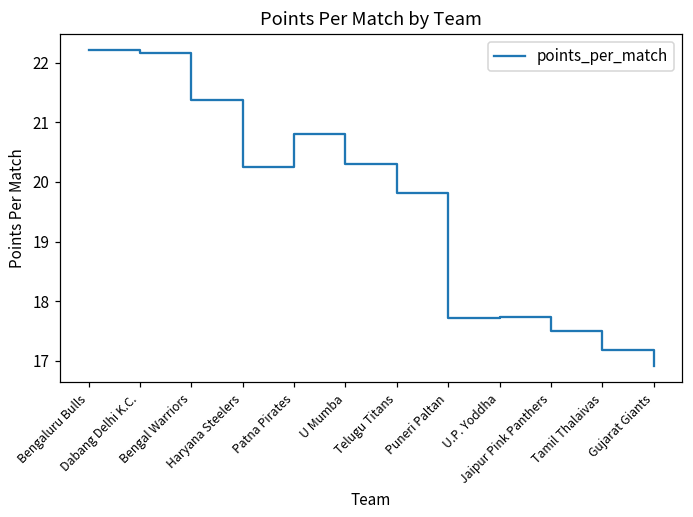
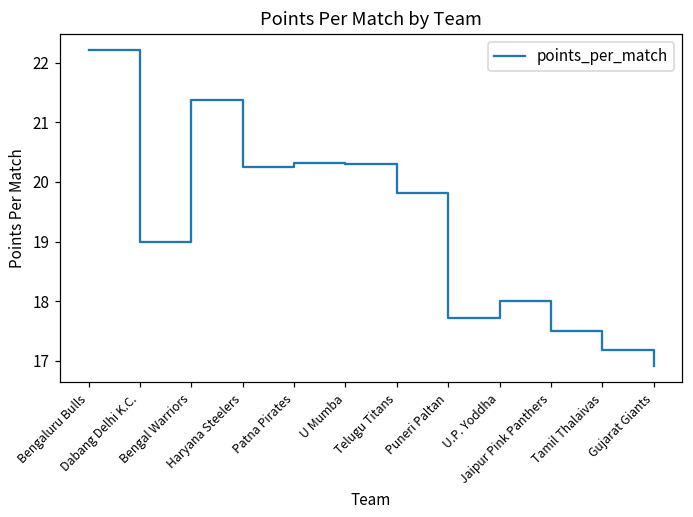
  {
    "Bengaluru Bulls": 22.2,
-   "Dabang Delhi K.C.": 22.2,
+   "Dabang Delhi K.C.": 19.0,
    "Bengal Warriors": 21.4,
    "Haryana Steelers": 20.2,
-   "Patna Pirates": 20.8,
+   "Patna Pirates": 20.3,
    "U Mumba": 20.3,
    "Telugu Titans": 19.8,
    "Puneri Paltan": 17.7,
-   "U.P. Yoddha": 17.7,
+   "U.P. Yoddha": 18.0,
    "Jaipur Pink Panthers": 17.5,
    "Tamil Thalaivas": 17.2,
    "Gujarat Giants": 16.9
  }
